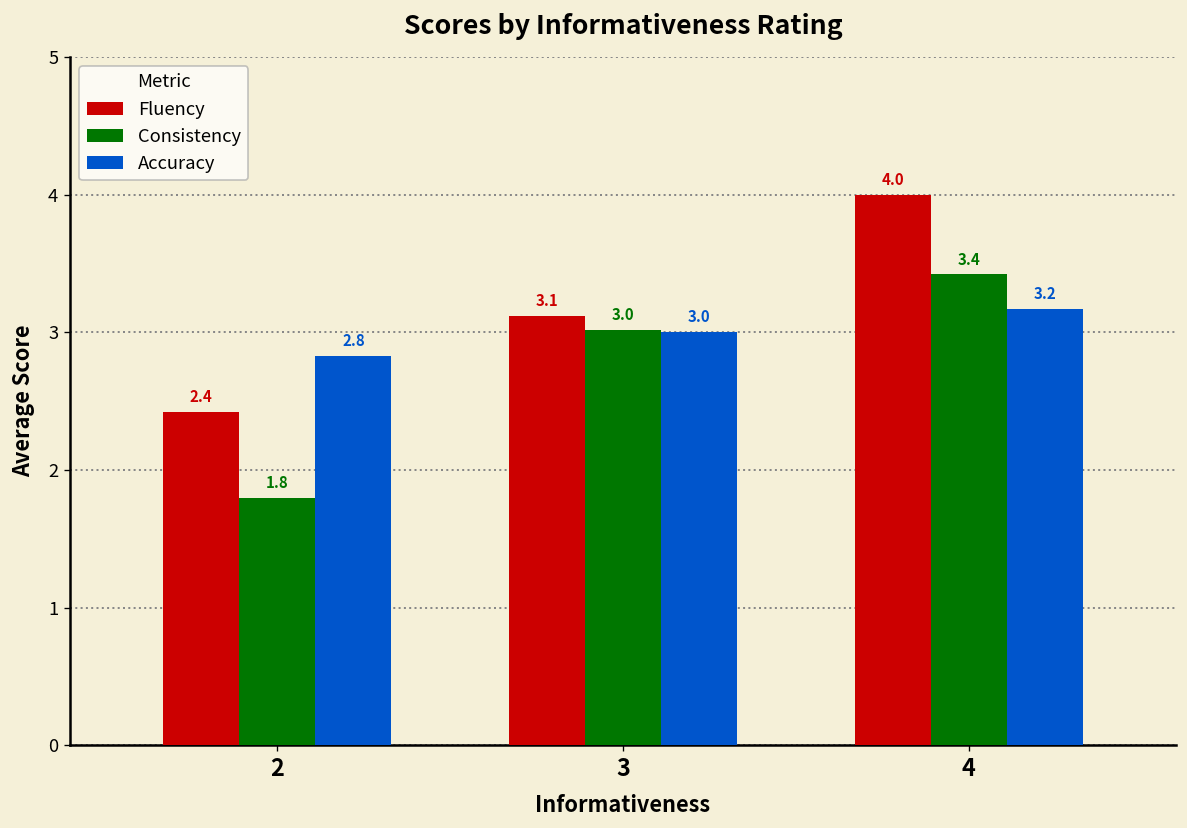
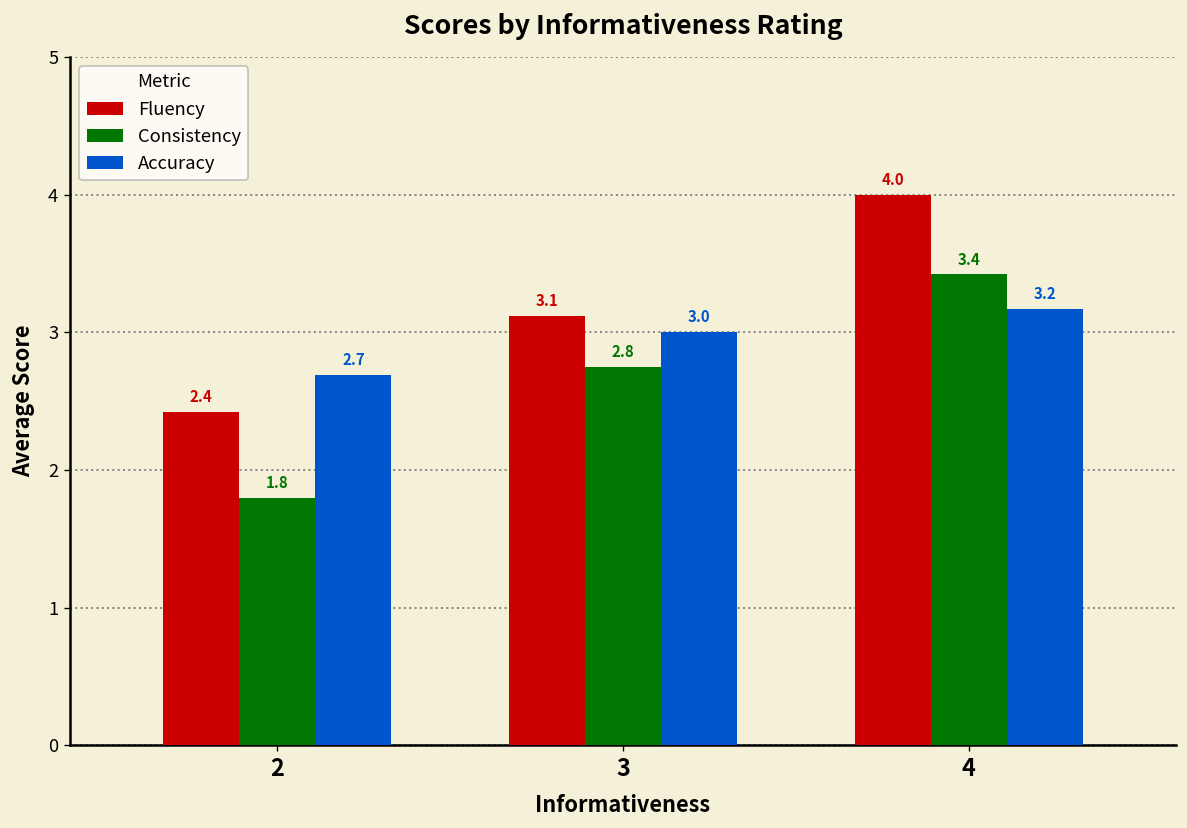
  {
    "Fluency": {
      "2": 2.4,
      "3": 3.1,
      "4": 4.0
    },
    "Consistency": {
      "2": 1.8,
-     "3": 3.0,
+     "3": 2.8,
      "4": 3.4
    },
    "Accuracy": {
-     "2": 2.8,
+     "2": 2.7,
      "3": 3.0,
      "4": 3.2
    }
  }
